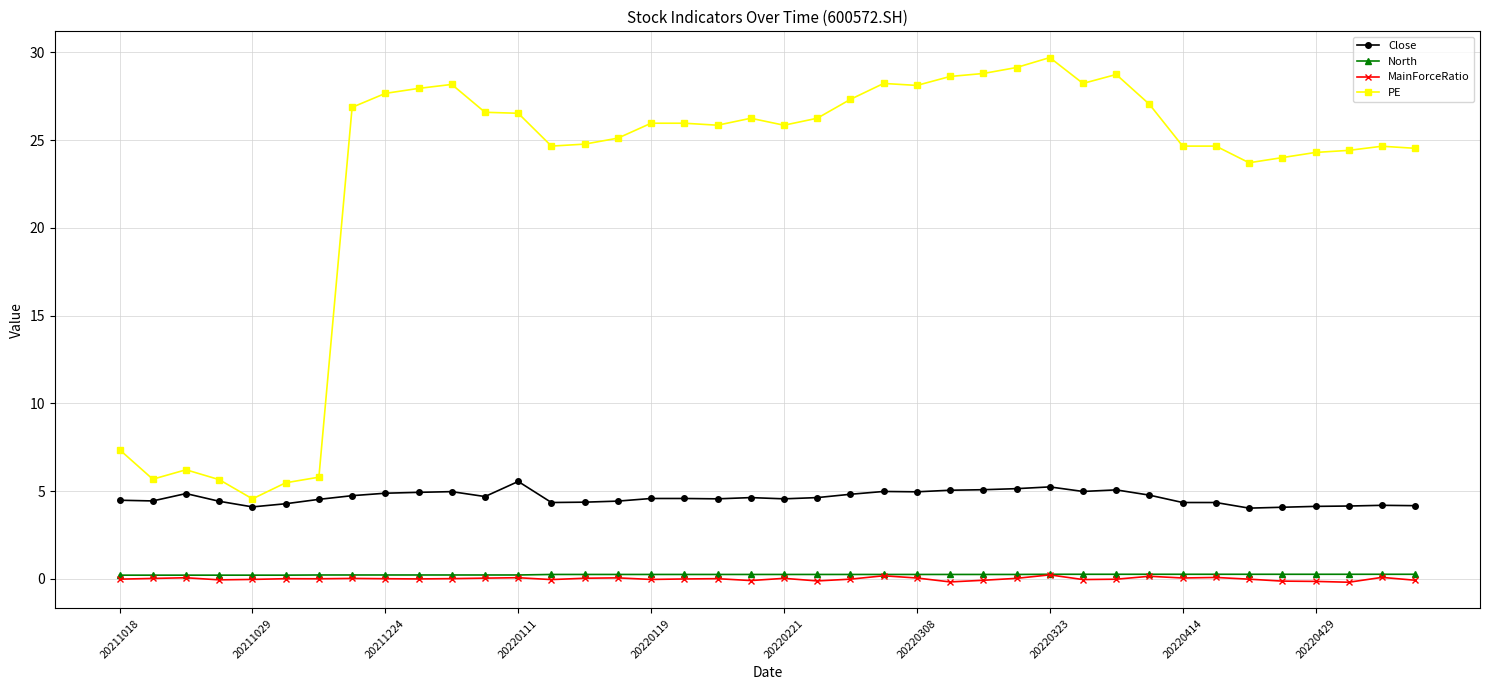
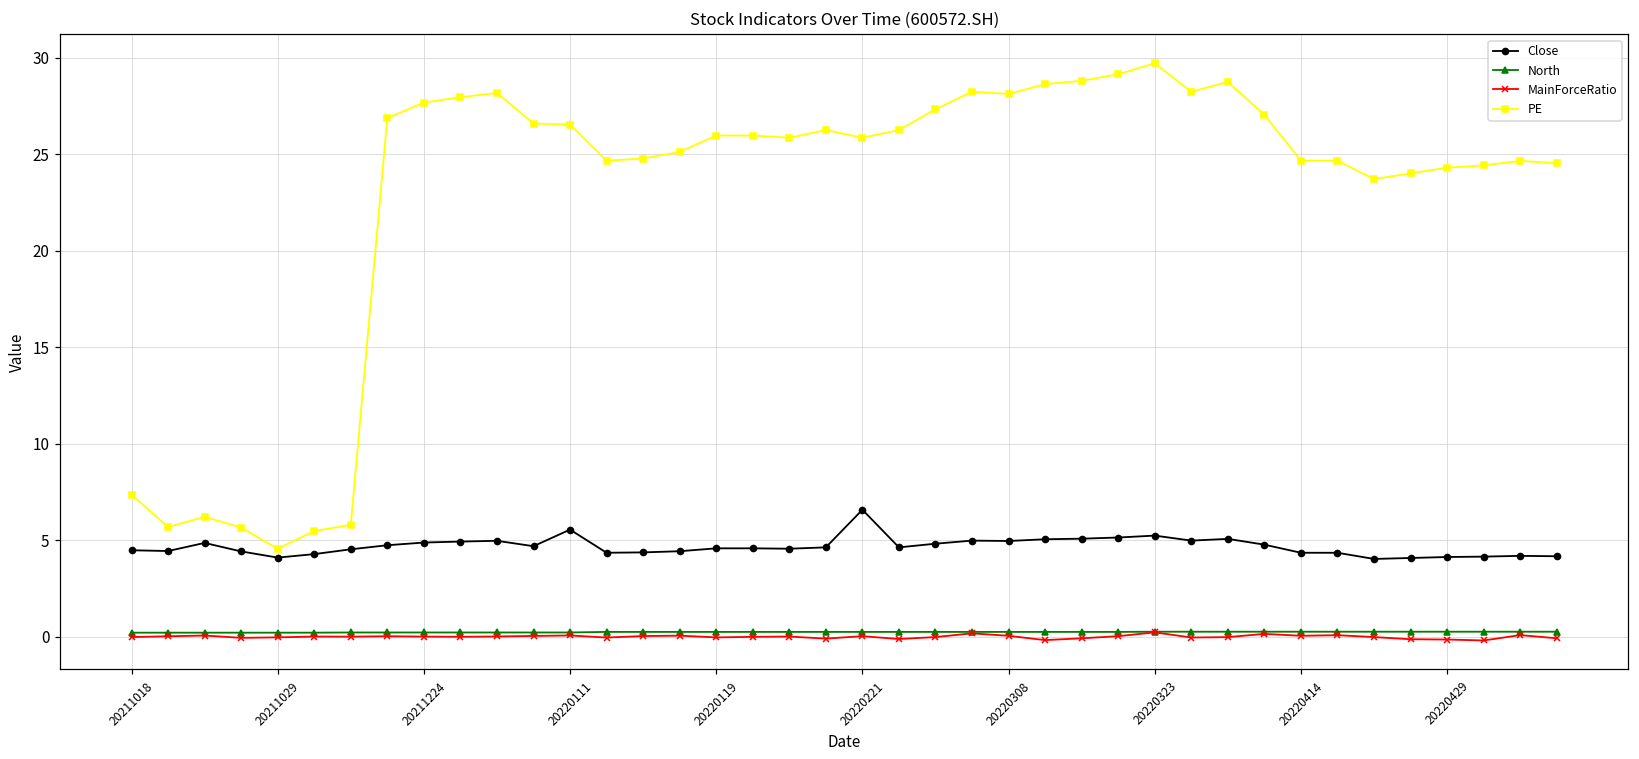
  {
    "Close": {
      "20211018": 4.5,
      "20211029": 4.1,
      "20211224": 4.9,
      "20220111": 5.6,
      "20220119": 4.6,
-     "20220221": 4.6,
+     "20220221": 6.6,
      "20220308": 5.0,
      "20220323": 5.2,
      "20220414": 4.4,
      "20220429": 4.1
    },
    "North": {
      "20211018": 0.2,
      "20211029": 0.2,
      "20211224": 0.2,
      "20220111": 0.2,
      "20220119": 0.3,
      "20220221": 0.3,
      "20220308": 0.3,
      "20220414": 0.3,
      "20220429": 0.3
    },
    "MainForceRatio": {
      "20211018": 0.0,
      "20211029": 0.0,
      "20211224": 0.0,
      "20220111": 0.1,
      "20220119": 0.0,
      "20220221": 0.0,
      "20220308": 0.0,
      "20220414": 0.0,
      "20220429": -0.1
    },
    "PE": {
      "20211018": 7.4,
      "20211029": 4.6,
      "20211224": 27.7,
      "20220111": 26.5,
      "20220119": 26.0,
      "20220221": 25.9,
      "20220308": 28.1,
      "20220323": 29.7,
      "20220414": 24.7,
      "20220429": 24.3
    }
  }
